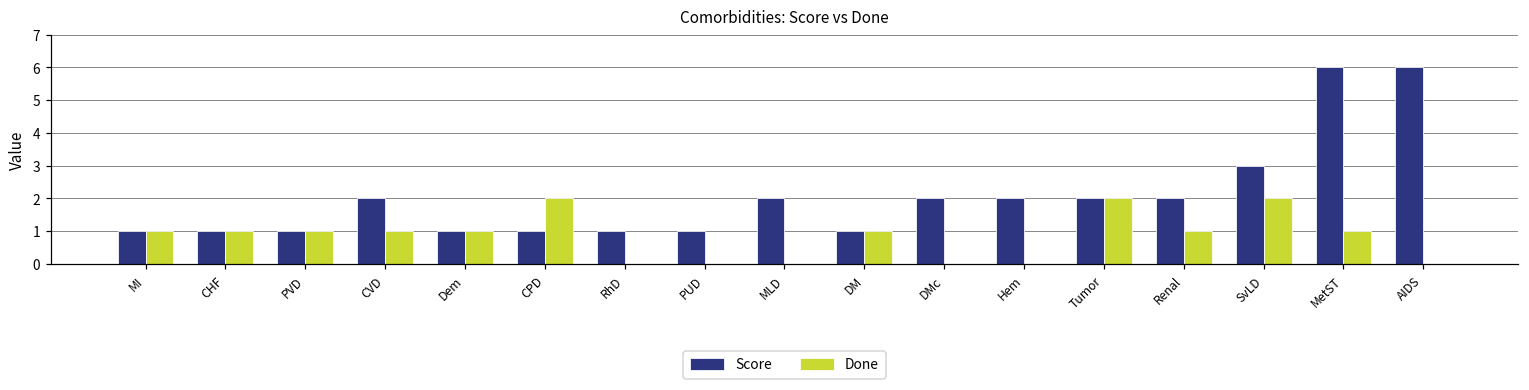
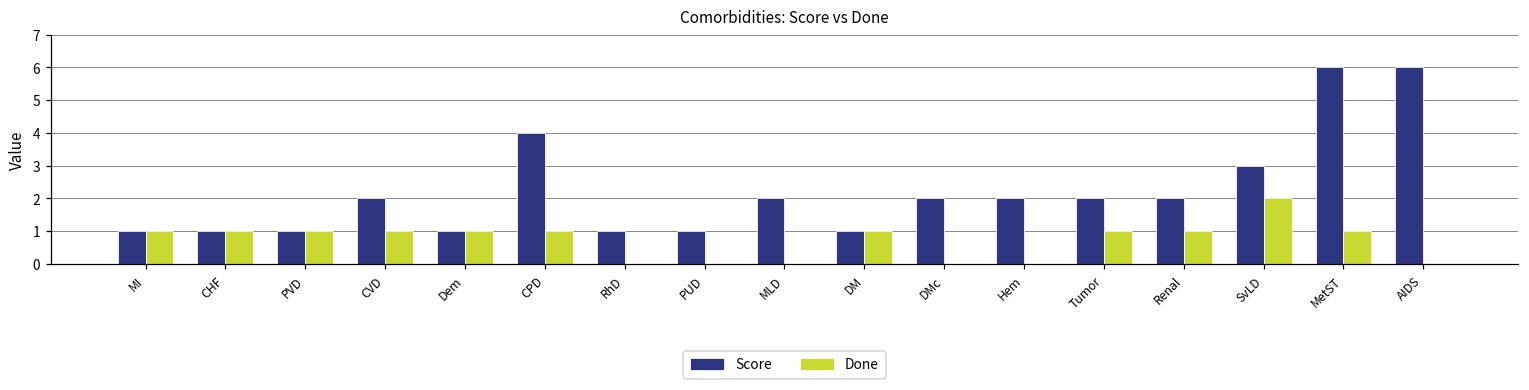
  {
    "Score": {
      "MI": 1,
      "CHF": 1,
      "PVD": 1,
      "CVD": 2,
      "Dem": 1,
-     "CPD": 1,
+     "CPD": 4,
      "RhD": 1,
      "PUD": 1,
      "MLD": 2,
      "DM": 1,
      "DMc": 2,
      "Hem": 2,
      "Tumor": 2,
      "Renal": 2,
      "SvLD": 3,
      "MetST": 6,
      "AIDS": 6
    },
    "Done": {
      "MI": 1,
      "CHF": 1,
      "PVD": 1,
      "CVD": 1,
      "Dem": 1,
-     "CPD": 2,
+     "CPD": 1,
      "RhD": 0,
      "PUD": 0,
      "MLD": 0,
      "DM": 1,
      "DMc": 0,
      "Hem": 0,
-     "Tumor": 2,
+     "Tumor": 1,
      "Renal": 1,
      "SvLD": 2,
      "MetST": 1,
      "AIDS": 0
    }
  }
